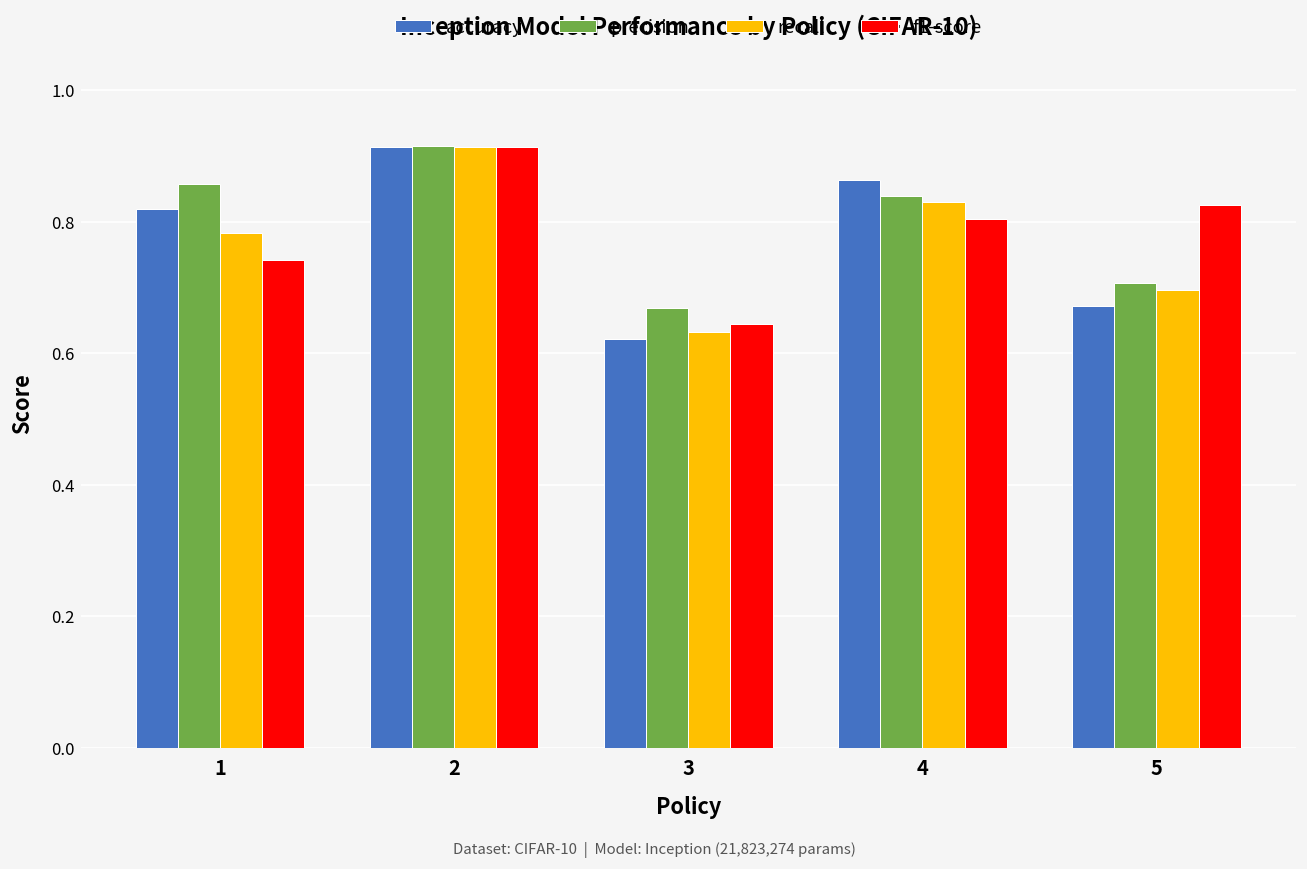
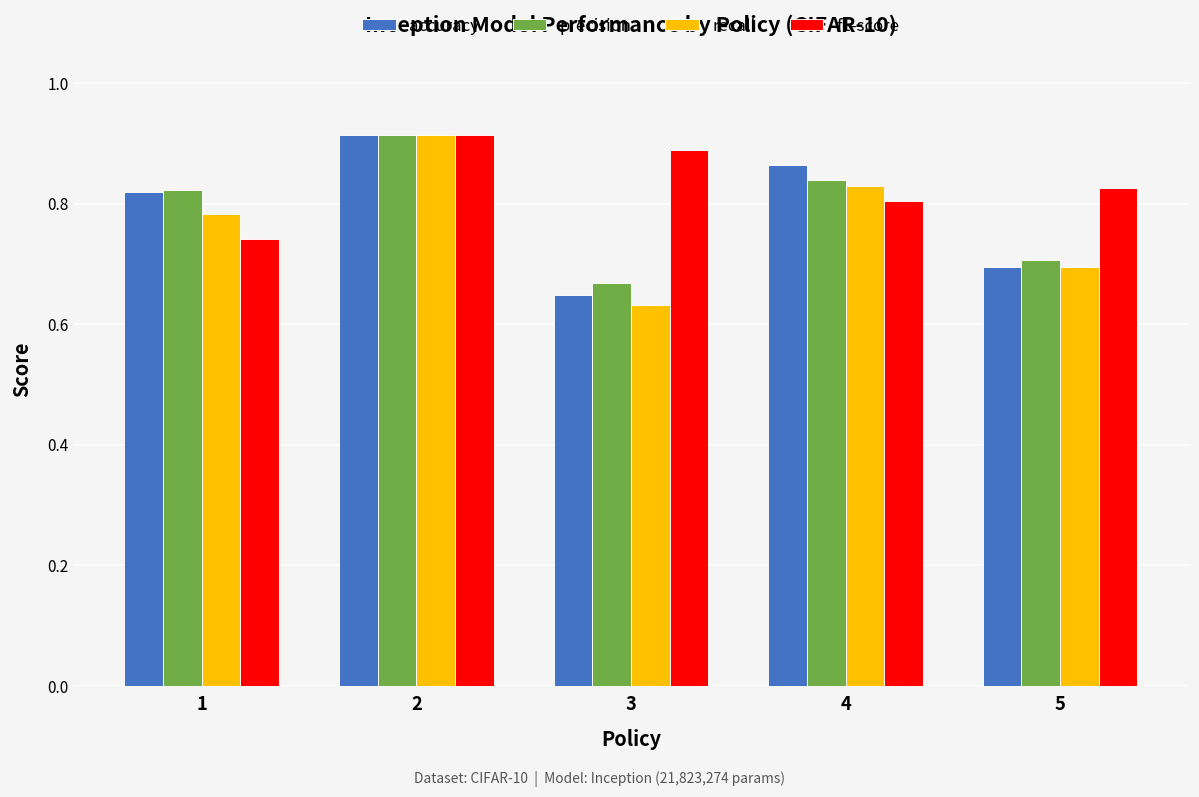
  {
    "accuracy": {
      "1": 0.82,
      "2": 0.91,
-     "3": 0.62,
+     "3": 0.65,
      "4": 0.86,
-     "5": 0.67
+     "5": 0.70
    },
    "precision": {
-     "1": 0.86,
+     "1": 0.82,
      "2": 0.91,
      "3": 0.67,
      "4": 0.84,
      "5": 0.71
    },
    "recall": {
      "1": 0.78,
      "2": 0.91,
      "3": 0.63,
      "4": 0.83,
      "5": 0.70
    },
    "f1-score": {
      "1": 0.74,
      "2": 0.91,
-     "3": 0.64,
+     "3": 0.89,
      "4": 0.80,
      "5": 0.83
    }
  }
